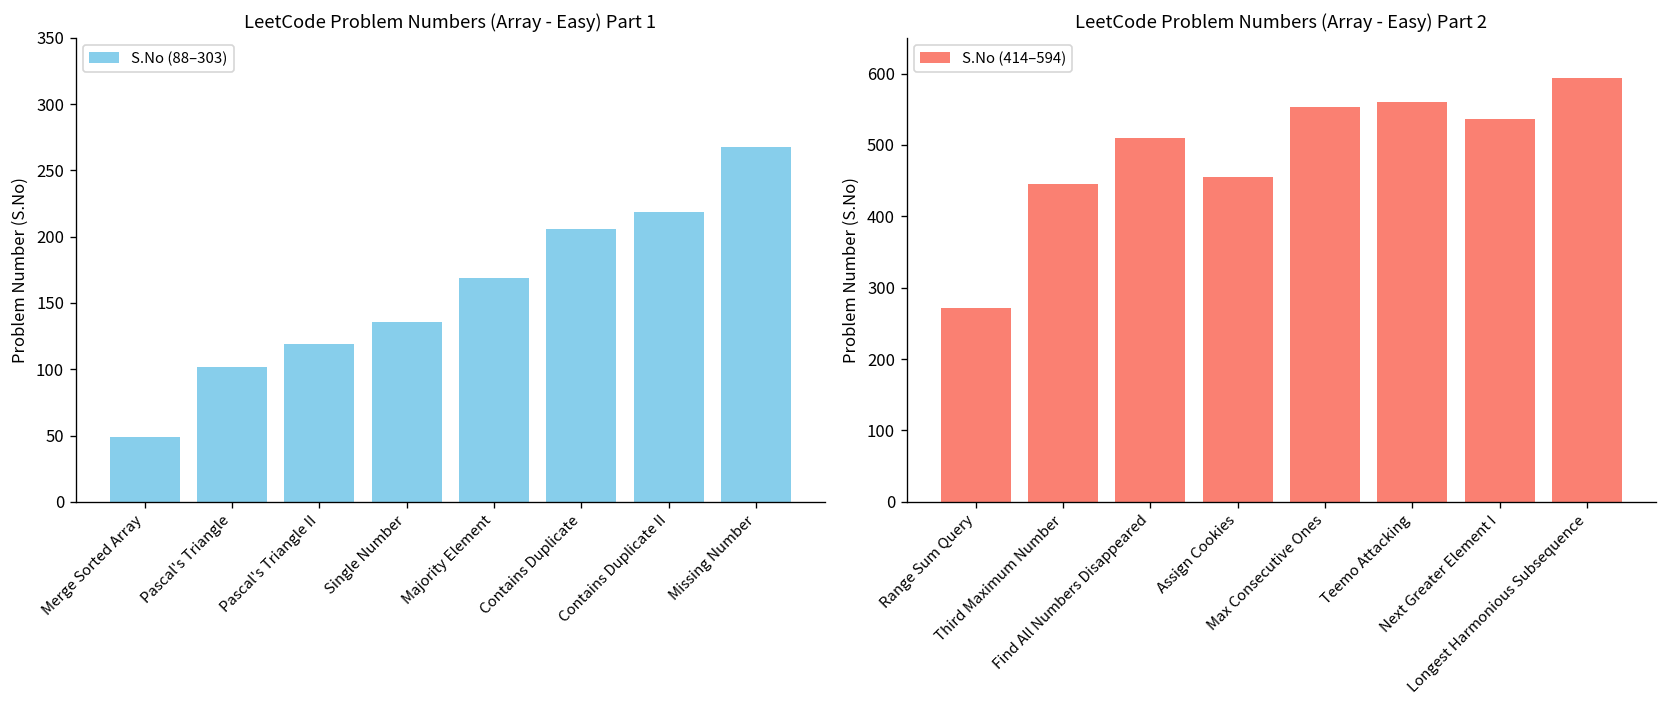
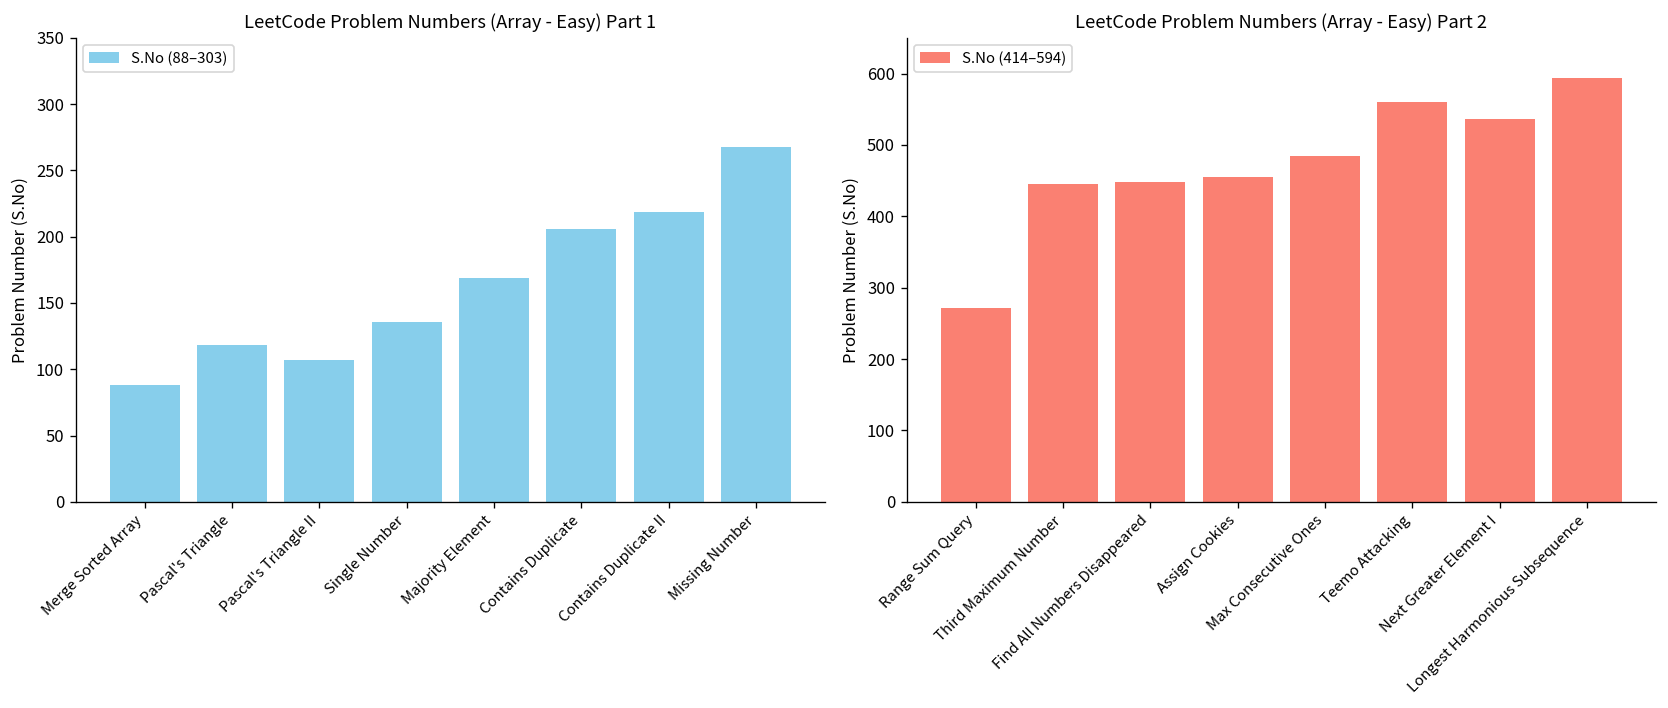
  {
    "LeetCode Problem Numbers (Array - Easy) Part 1": {
-     "Merge Sorted Array": 49,
-     "Pascal's Triangle": 102,
-     "Pascal's Triangle II": 119,
+     "Merge Sorted Array": 88,
+     "Pascal's Triangle": 118,
+     "Pascal's Triangle II": 107,
      "Single Number": 136,
      "Majority Element": 169,
      "Contains Duplicate": 206,
      "Contains Duplicate II": 219,
      "Missing Number": 268
    },
    "LeetCode Problem Numbers (Array - Easy) Part 2": {
      "Range Sum Query": 270,
      "Third Maximum Number": 450,
-     "Find All Numbers Disappeared": 510,
+     "Find All Numbers Disappeared": 450,
      "Assign Cookies": 460,
-     "Max Consecutive Ones": 550,
+     "Max Consecutive Ones": 490,
      "Teemo Attacking": 560,
      "Next Greater Element I": 540,
      "Longest Harmonious Subsequence": 590
    }
  }
